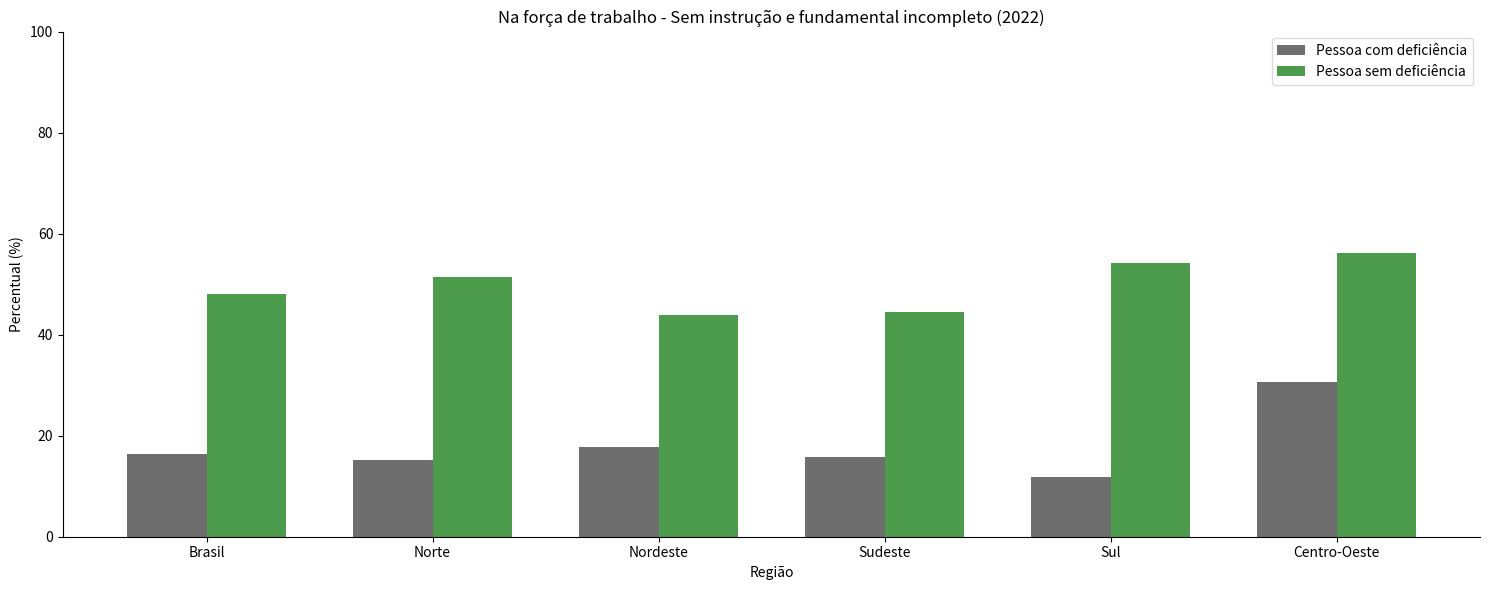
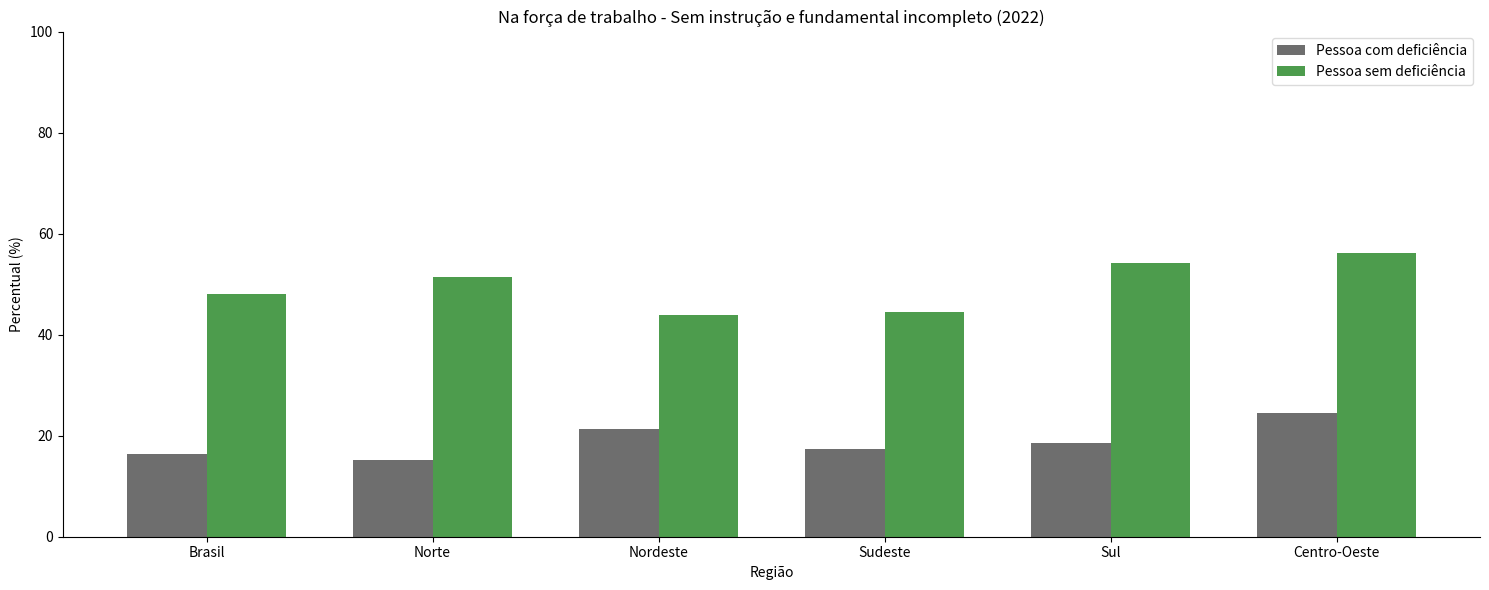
  {
    "Pessoa com deficiência": {
      "Brasil": 16,
      "Norte": 15,
-     "Nordeste": 18,
-     "Sudeste": 16,
-     "Sul": 12,
-     "Centro-Oeste": 31
+     "Nordeste": 21,
+     "Sudeste": 17,
+     "Sul": 19,
+     "Centro-Oeste": 24
    },
    "Pessoa sem deficiência": {
      "Brasil": 48,
      "Norte": 52,
      "Nordeste": 44,
      "Sudeste": 45,
      "Sul": 54,
      "Centro-Oeste": 56
    }
  }
